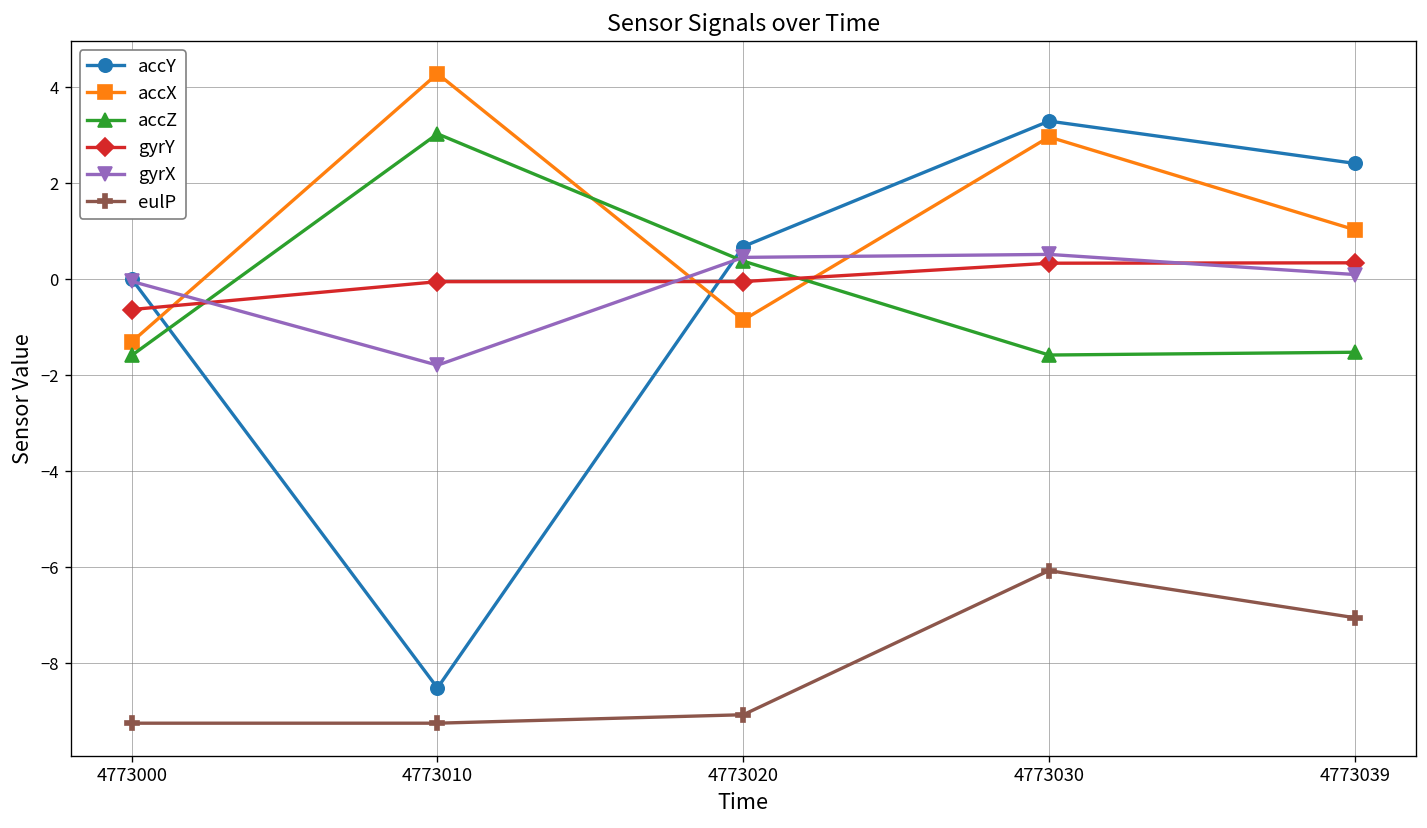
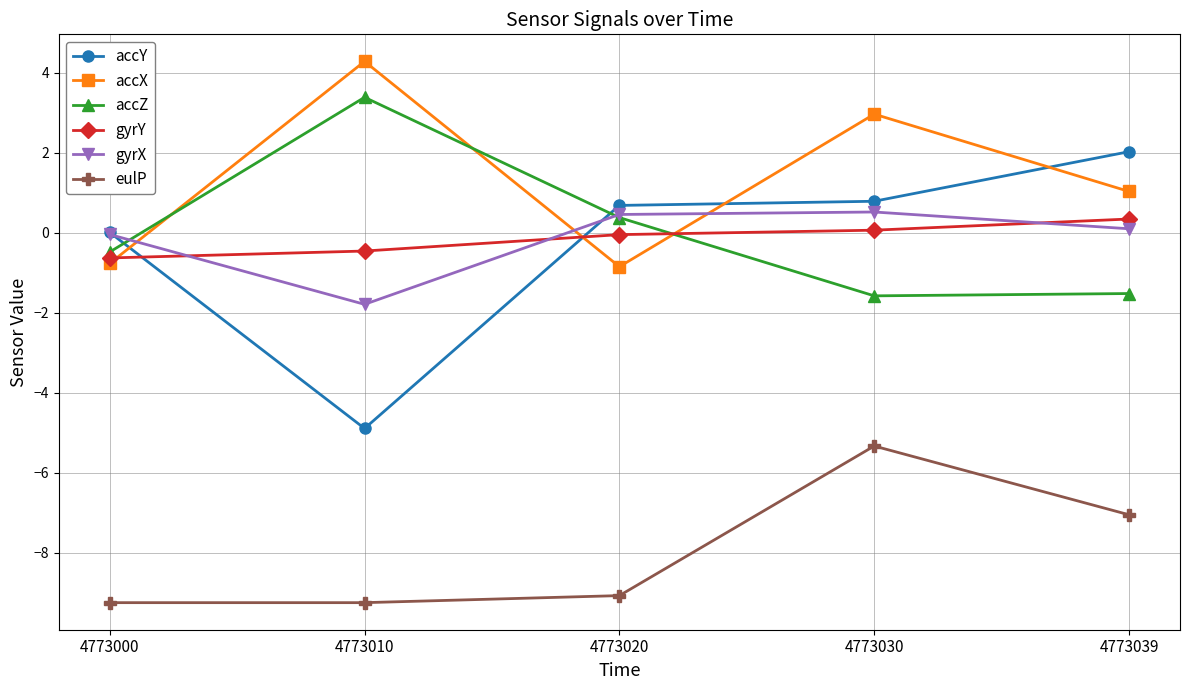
  {
    "accY": {
-     "4773010": -8.5,
+     "4773010": -4.9,
      "4773020": 0.7,
-     "4773030": 3.3,
-     "4773039": 2.4
+     "4773030": 0.8,
+     "4773039": 2.0
    },
    "accX": {
-     "4773000": -1.3,
+     "4773000": -0.8,
      "4773010": 4.3,
      "4773020": -0.8,
      "4773030": 3.0,
      "4773039": 1.0
    },
    "accZ": {
-     "4773000": -1.6,
-     "4773010": 3.0,
+     "4773000": -0.5,
+     "4773010": 3.4,
      "4773020": 0.4,
      "4773030": -1.6,
      "4773039": -1.5
    },
    "gyrY": {
      "4773000": -0.6,
-     "4773010": 0.0,
+     "4773010": -0.5,
      "4773020": 0.0,
-     "4773030": 0.3,
+     "4773030": 0.1,
      "4773039": 0.3
    },
    "gyrX": {
      "4773010": -1.8,
      "4773020": 0.5,
      "4773030": 0.5,
      "4773039": 0.1
    },
    "eulP": {
      "4773000": -9.3,
      "4773010": -9.3,
      "4773020": -9.1,
-     "4773030": -6.1,
+     "4773030": -5.3,
      "4773039": -7.1
    }
  }
